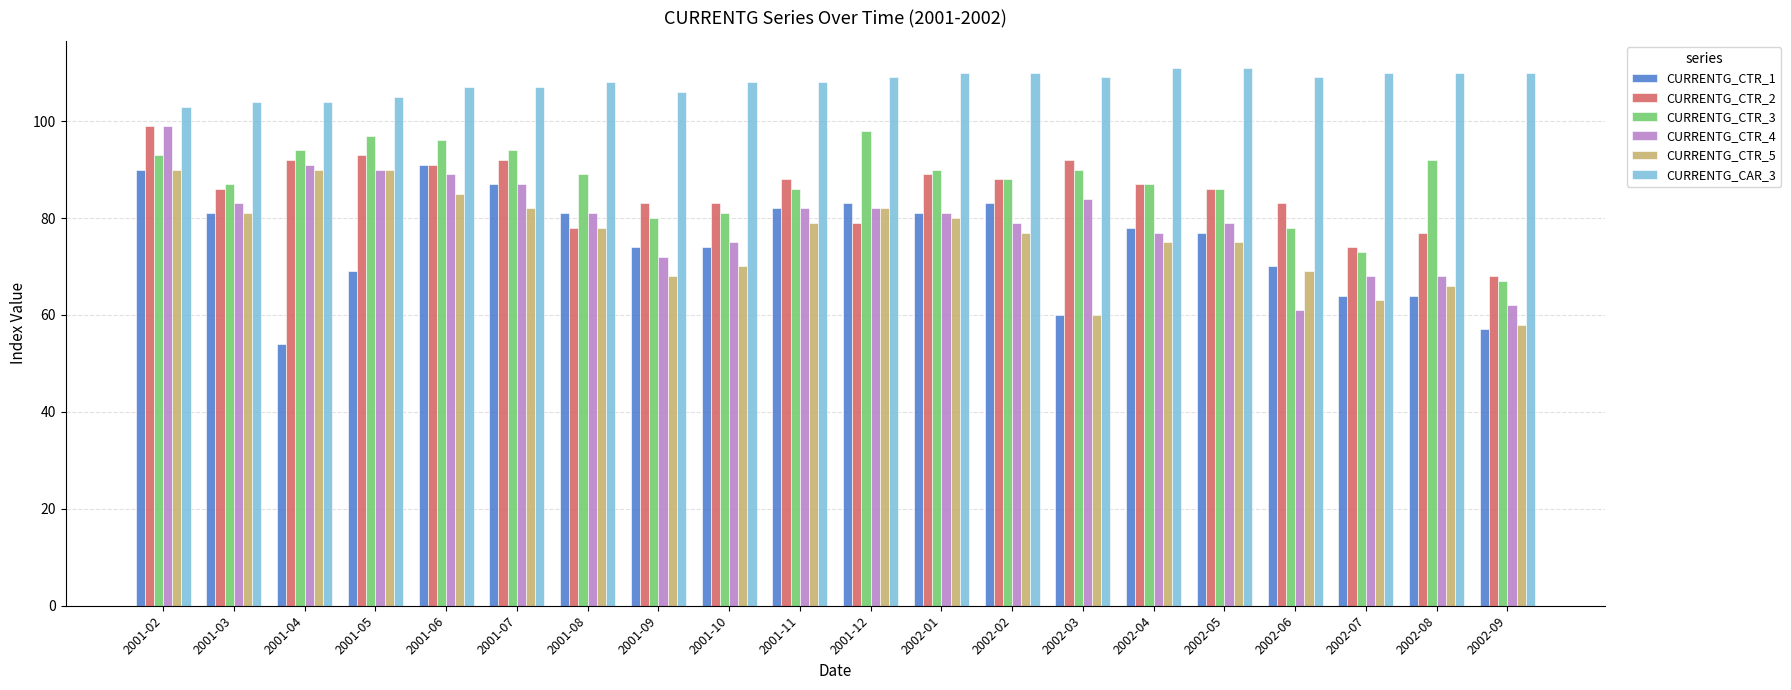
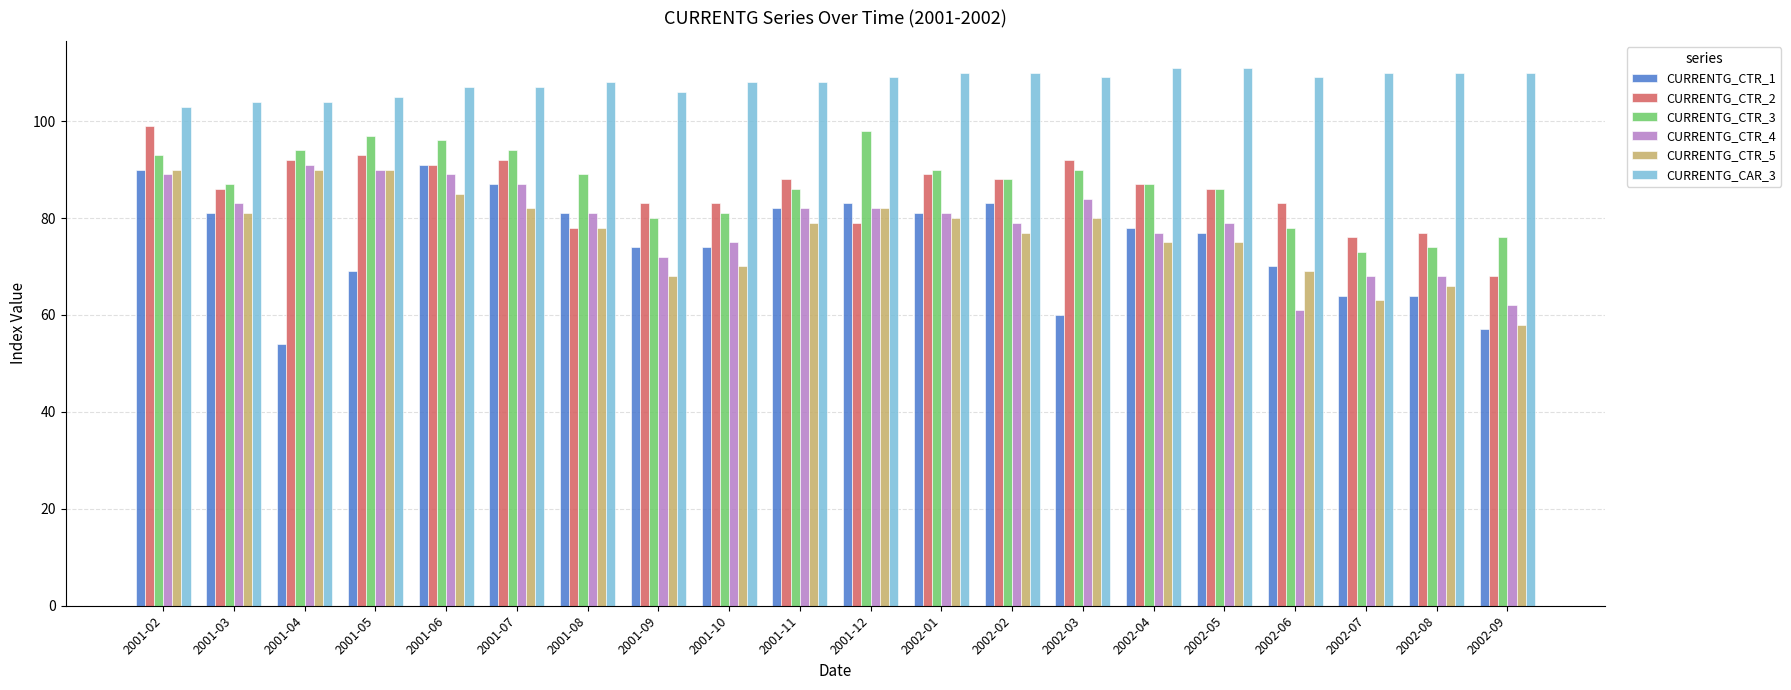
  {
    "CURRENTG_CTR_1": {
      "2001-02": 90,
      "2001-03": 81,
      "2001-04": 54,
      "2001-05": 69,
      "2001-06": 91,
      "2001-07": 87,
      "2001-08": 81,
      "2001-09": 74,
      "2001-10": 74,
      "2001-11": 82,
      "2001-12": 83,
      "2002-01": 81,
      "2002-02": 83,
      "2002-03": 60,
      "2002-04": 78,
      "2002-05": 77,
      "2002-06": 70,
      "2002-07": 64,
      "2002-08": 64,
      "2002-09": 57
    },
    "CURRENTG_CTR_2": {
      "2001-02": 99,
      "2001-03": 86,
      "2001-04": 92,
      "2001-05": 93,
      "2001-06": 91,
      "2001-07": 92,
      "2001-08": 78,
      "2001-09": 83,
      "2001-10": 83,
      "2001-11": 88,
      "2001-12": 79,
      "2002-01": 89,
      "2002-02": 88,
      "2002-03": 92,
      "2002-04": 87,
      "2002-05": 86,
      "2002-06": 83,
-     "2002-07": 74,
+     "2002-07": 76,
      "2002-08": 77,
      "2002-09": 68
    },
    "CURRENTG_CTR_3": {
      "2001-02": 93,
      "2001-03": 87,
      "2001-04": 94,
      "2001-05": 97,
      "2001-06": 96,
      "2001-07": 94,
      "2001-08": 89,
      "2001-09": 80,
      "2001-10": 81,
      "2001-11": 86,
      "2001-12": 98,
      "2002-01": 90,
      "2002-02": 88,
      "2002-03": 90,
      "2002-04": 87,
      "2002-05": 86,
      "2002-06": 78,
      "2002-07": 73,
-     "2002-08": 92,
-     "2002-09": 67
+     "2002-08": 74,
+     "2002-09": 76
    },
    "CURRENTG_CTR_4": {
-     "2001-02": 99,
+     "2001-02": 89,
      "2001-03": 83,
      "2001-04": 91,
      "2001-05": 90,
      "2001-06": 89,
      "2001-07": 87,
      "2001-08": 81,
      "2001-09": 72,
      "2001-10": 75,
      "2001-11": 82,
      "2001-12": 82,
      "2002-01": 81,
      "2002-02": 79,
      "2002-03": 84,
      "2002-04": 77,
      "2002-05": 79,
      "2002-06": 61,
      "2002-07": 68,
      "2002-08": 68,
      "2002-09": 62
    },
    "CURRENTG_CTR_5": {
      "2001-02": 90,
      "2001-03": 81,
      "2001-04": 90,
      "2001-05": 90,
      "2001-06": 85,
      "2001-07": 82,
      "2001-08": 78,
      "2001-09": 68,
      "2001-10": 70,
      "2001-11": 79,
      "2001-12": 82,
      "2002-01": 80,
      "2002-02": 77,
-     "2002-03": 60,
+     "2002-03": 80,
      "2002-04": 75,
      "2002-05": 75,
      "2002-06": 69,
      "2002-07": 63,
      "2002-08": 66,
      "2002-09": 58
    },
    "CURRENTG_CAR_3": {
      "2001-02": 103,
      "2001-03": 104,
      "2001-04": 104,
      "2001-05": 105,
      "2001-06": 107,
      "2001-07": 107,
      "2001-08": 108,
      "2001-09": 106,
      "2001-10": 108,
      "2001-11": 108,
      "2001-12": 109,
      "2002-01": 110,
      "2002-02": 110,
      "2002-03": 109,
      "2002-04": 111,
      "2002-05": 111,
      "2002-06": 109,
      "2002-07": 110,
      "2002-08": 110,
      "2002-09": 110
    }
  }
